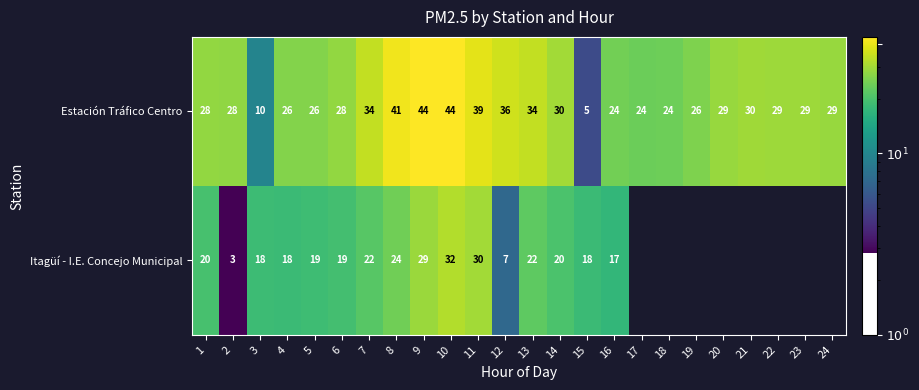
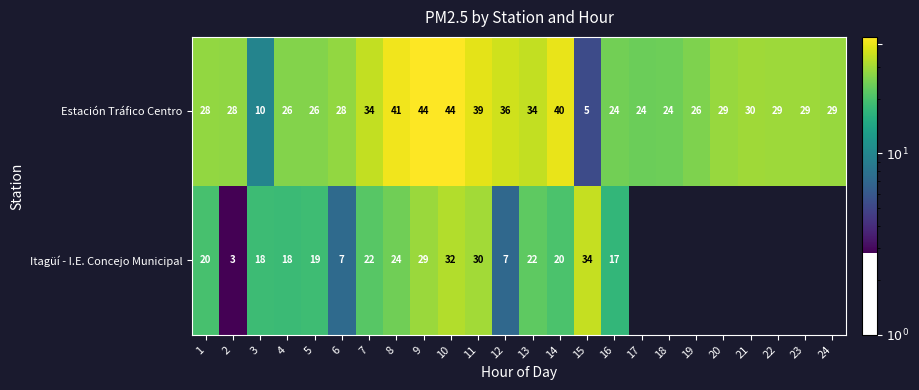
  {
    "Estación Tráfico Centro": {
      "1": 28,
      "2": 28,
      "3": 10,
      "4": 26,
      "5": 26,
      "6": 28,
      "7": 34,
      "8": 41,
      "9": 44,
      "10": 44,
      "11": 39,
      "12": 36,
      "13": 34,
-     "14": 30,
+     "14": 40,
      "15": 5,
      "16": 24,
      "17": 24,
      "18": 24,
      "19": 26,
      "20": 29,
      "21": 30,
      "22": 29,
      "23": 29,
      "24": 29
    },
    "Itagüí - I.E. Concejo Municipal": {
      "1": 20,
      "2": 3,
      "3": 18,
      "4": 18,
      "5": 19,
-     "6": 19,
+     "6": 7,
      "7": 22,
      "8": 24,
      "9": 29,
      "10": 32,
      "11": 30,
      "12": 7,
      "13": 22,
      "14": 20,
-     "15": 18,
+     "15": 34,
      "16": 17
    }
  }
